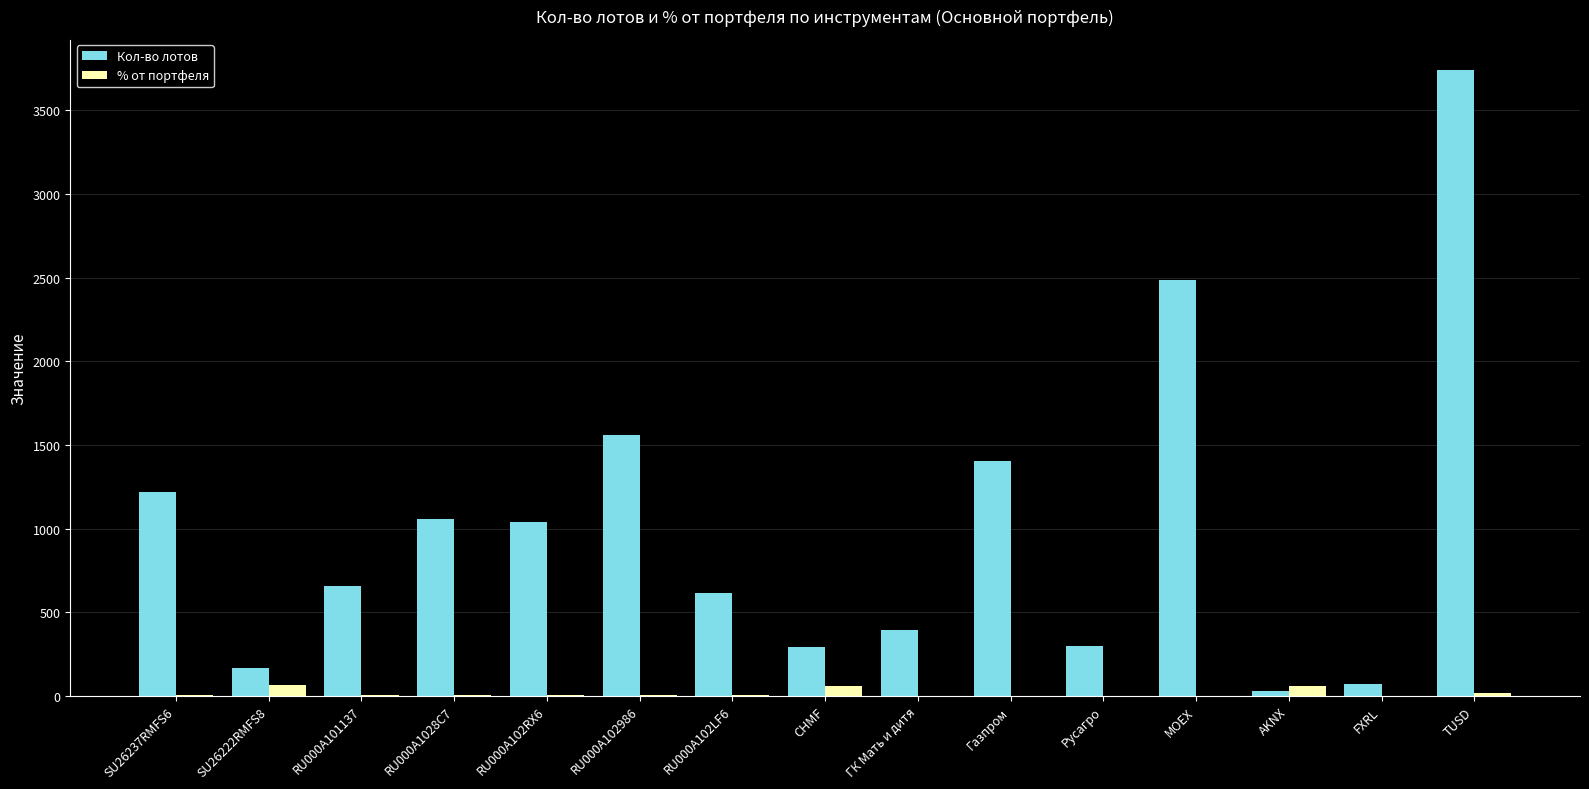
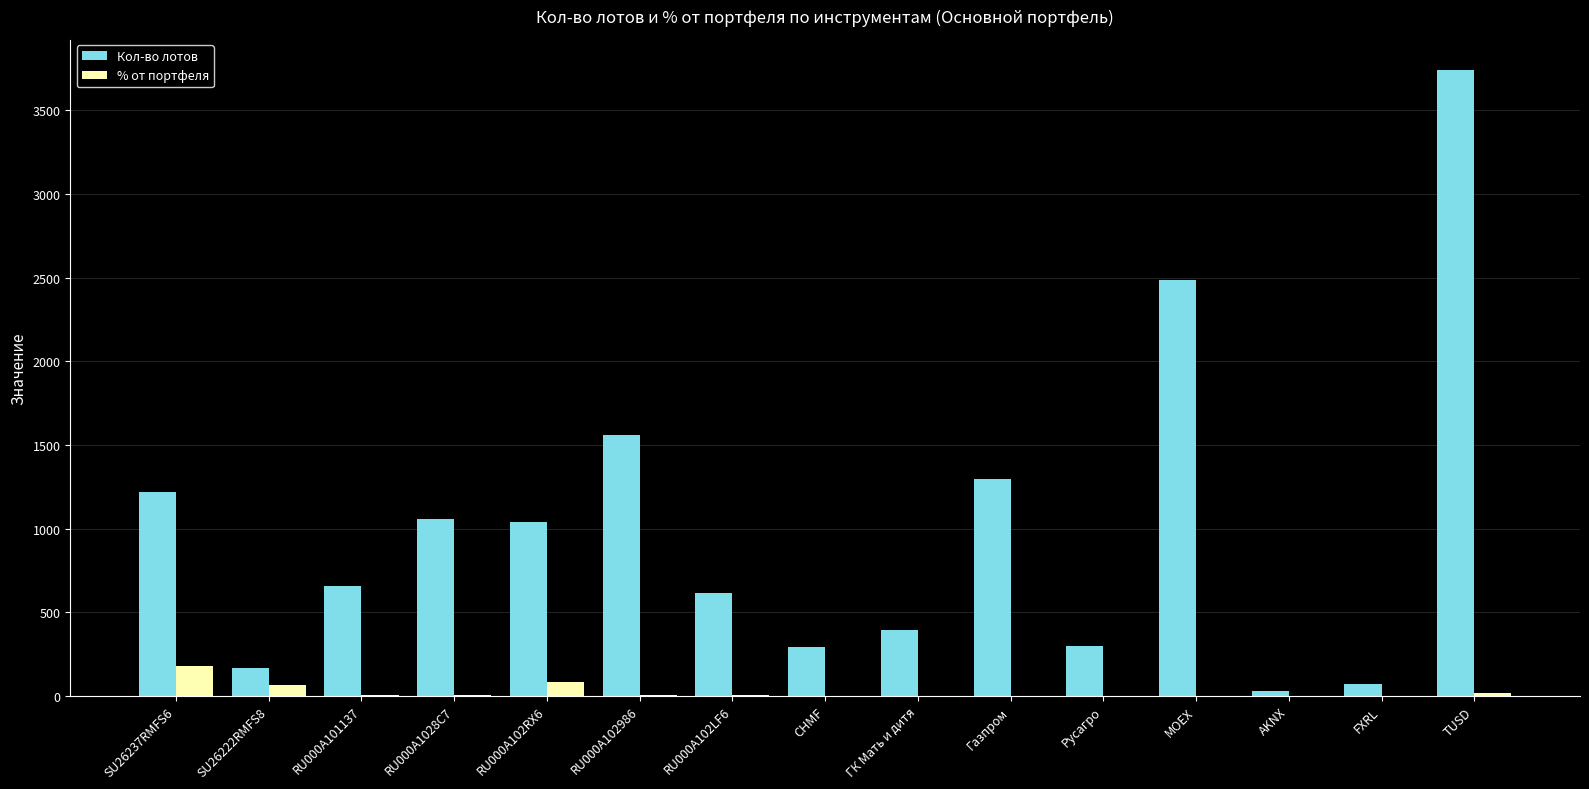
  {
    "Кол-во лотов": {
      "SU26237RMFS6": 1220,
      "SU26222RMFS8": 170,
      "RU000A101137": 660,
      "RU000A1028C7": 1060,
      "RU000A102RX6": 1040,
      "RU000A102986": 1560,
      "RU000A102LF6": 620,
      "CHMF": 290,
      "ГК Мать и дитя": 390,
-     "Газпром": 1410,
+     "Газпром": 1300,
      "Русагро": 300,
      "MOEX": 2480,
      "AKNX": 30,
      "FXRL": 70,
      "TUSD": 3740
    },
    "% от портфеля": {
-     "SU26237RMFS6": 0,
+     "SU26237RMFS6": 180,
      "SU26222RMFS8": 60,
-     "RU000A102RX6": 0,
-     "CHMF": 60,
-     "AKNX": 60,
+     "RU000A102RX6": 80,
+     "CHMF": 0,
+     "AKNX": 0,
      "TUSD": 20
    }
  }
